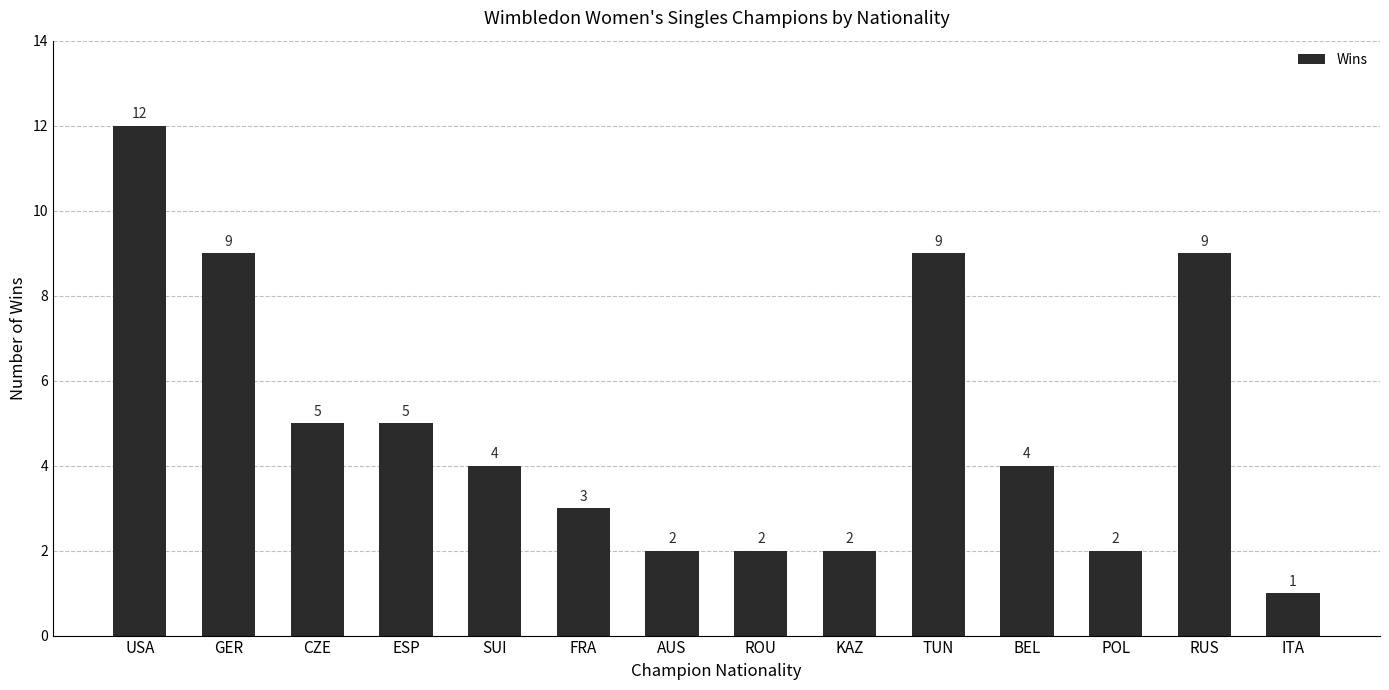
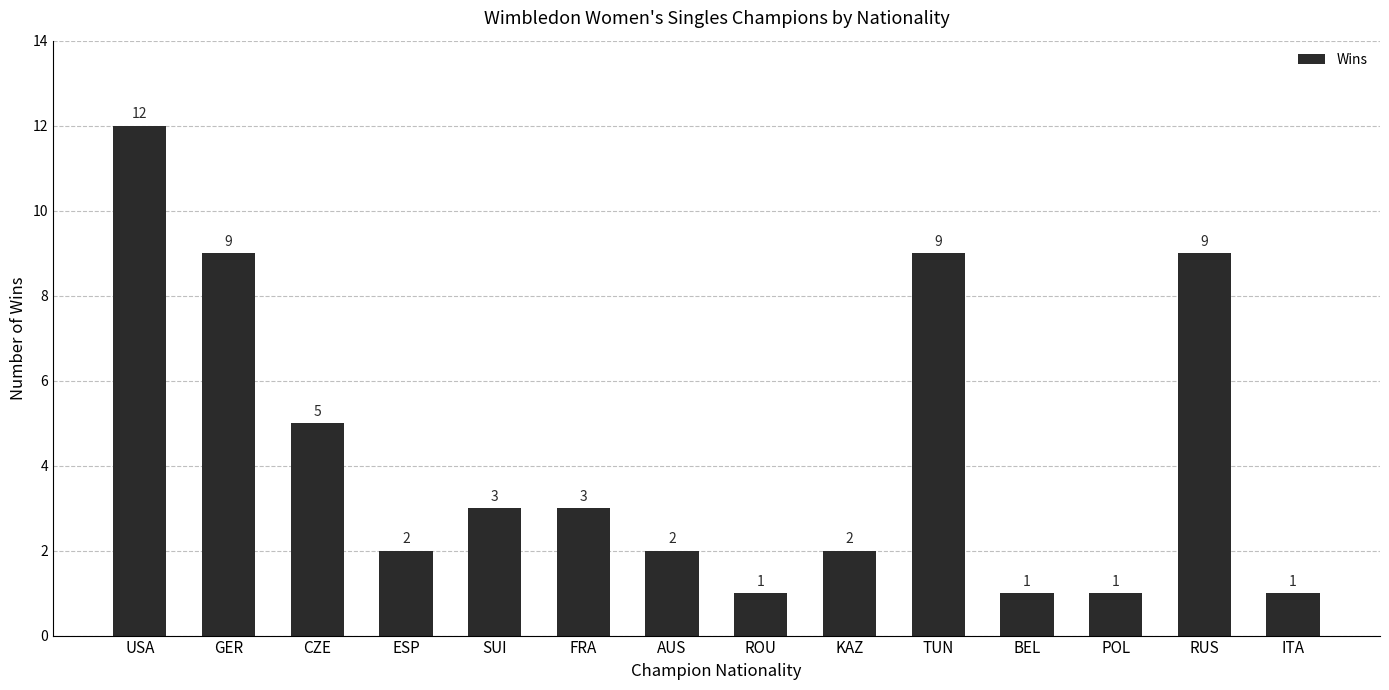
  {
    "USA": 12,
    "GER": 9,
    "CZE": 5,
-   "ESP": 5,
-   "SUI": 4,
+   "ESP": 2,
+   "SUI": 3,
    "FRA": 3,
    "AUS": 2,
-   "ROU": 2,
+   "ROU": 1,
    "KAZ": 2,
    "TUN": 9,
-   "BEL": 4,
-   "POL": 2,
+   "BEL": 1,
+   "POL": 1,
    "RUS": 9,
    "ITA": 1
  }
